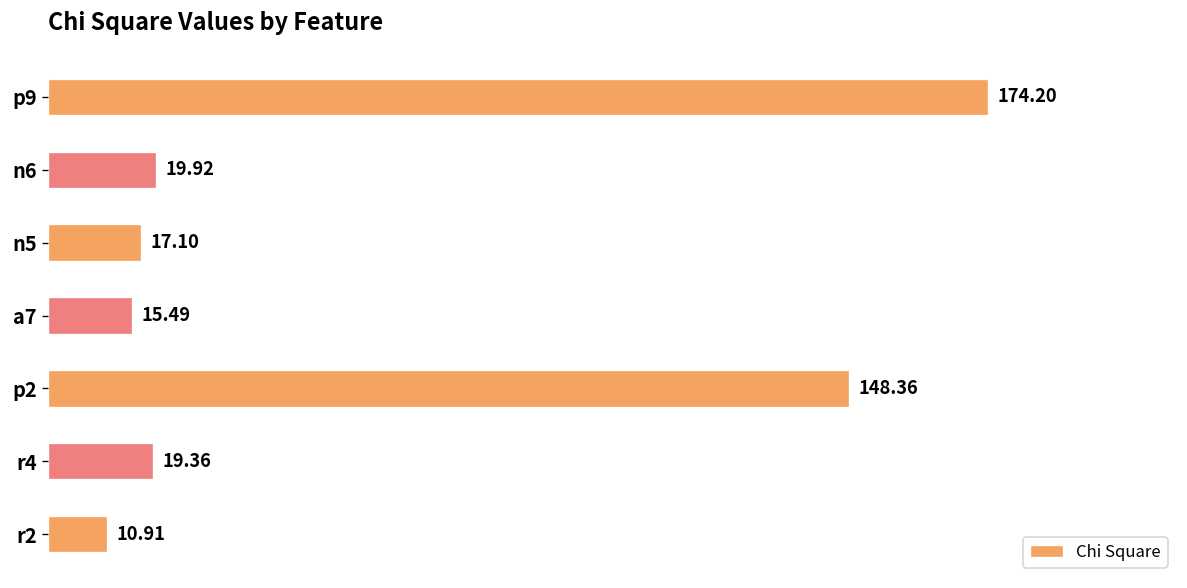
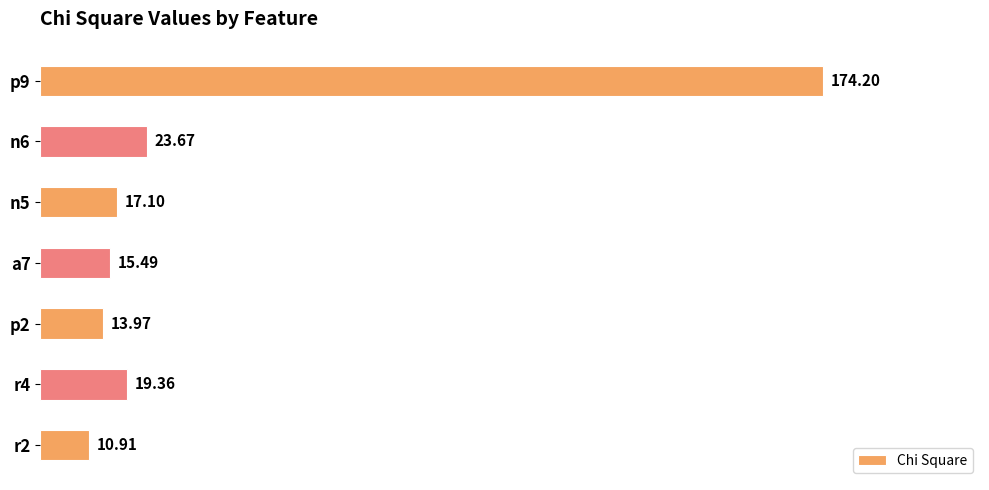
  {
    "p9": 174.20,
-   "n6": 19.92,
+   "n6": 23.67,
    "n5": 17.10,
    "a7": 15.49,
-   "p2": 148.36,
+   "p2": 13.97,
    "r4": 19.36,
    "r2": 10.91
  }
